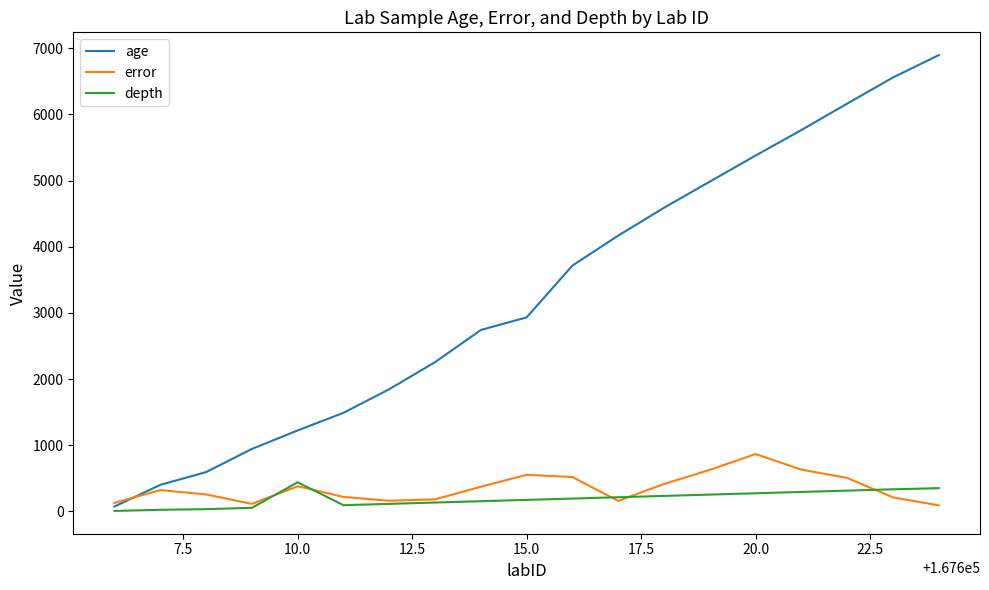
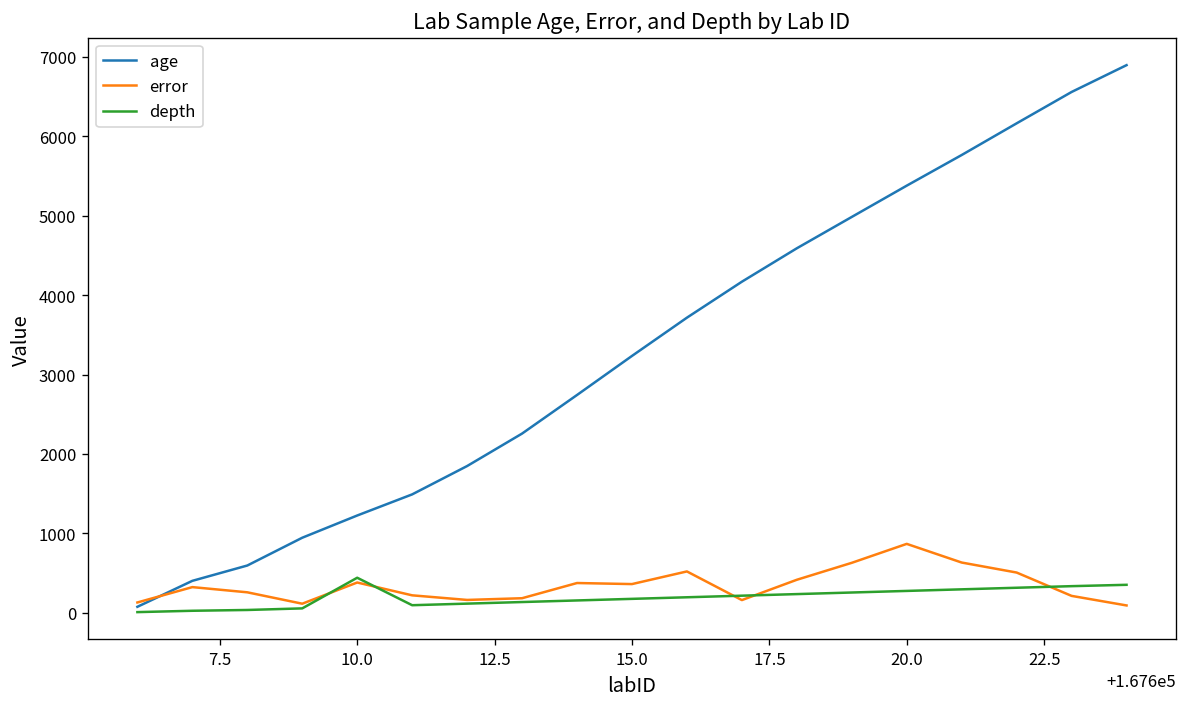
  {
    "age": {
      "10.0": 1200,
-     "15.0": 2900,
+     "15.0": 3200,
      "20.0": 5400
    },
    "error": {
      "10.0": 400,
-     "15.0": 600,
+     "15.0": 400,
      "20.0": 900
    },
    "depth": {
      "10.0": 400,
      "15.0": 200,
      "20.0": 300
    }
  }
